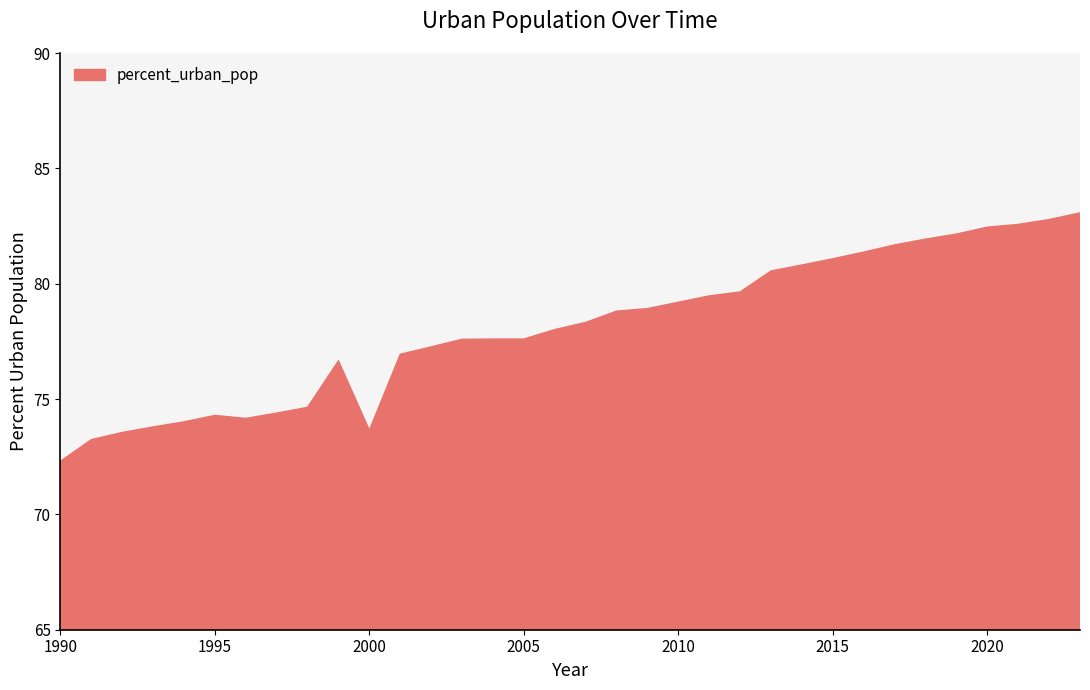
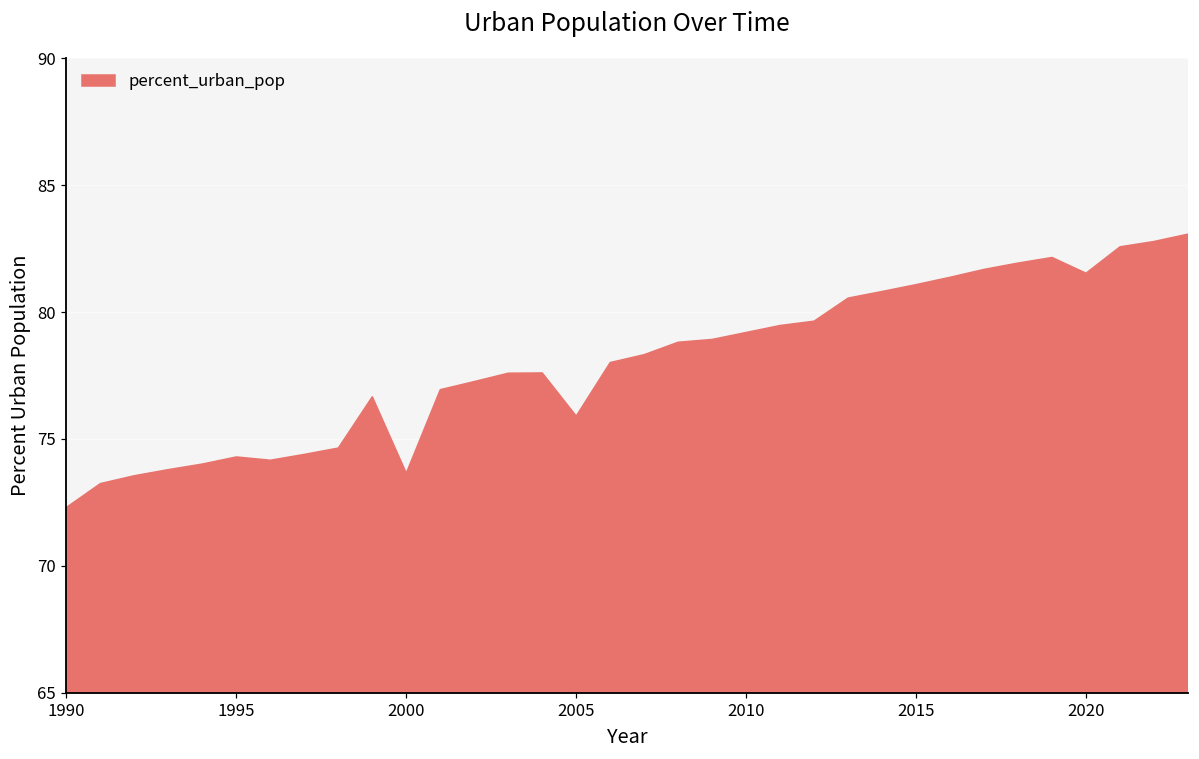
  {
    "1990": 72.3,
    "1995": 74.3,
    "2000": 73.7,
-   "2005": 77.6,
+   "2005": 75.9,
    "2015": 81.1,
-   "2020": 82.5
+   "2020": 81.5
  }
